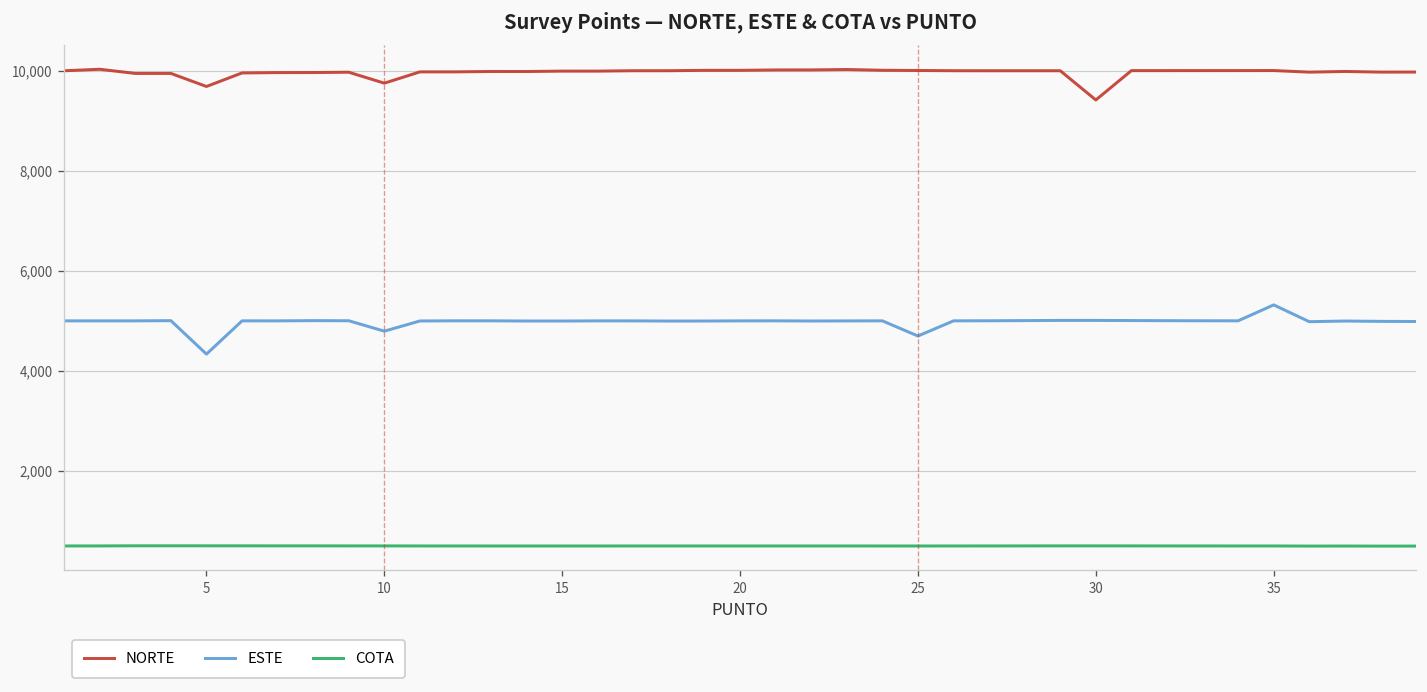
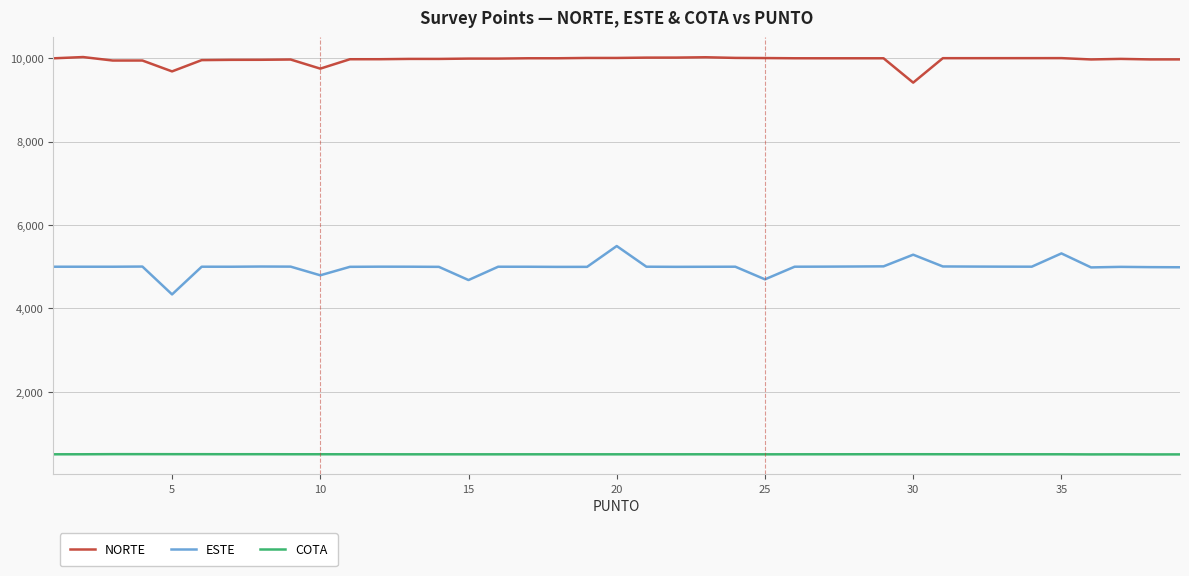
  {
    "NORTE": {
      "5": "9,700",
      "10": "9,800",
      "15": "10,000",
      "20": "10,000",
      "25": "10,000",
      "30": "9,400",
      "35": "10,000"
    },
    "ESTE": {
      "5": "4,300",
      "10": "4,800",
-     "15": "5,000",
-     "20": "5,000",
+     "15": "4,700",
+     "20": "5,500",
      "25": "4,700",
-     "30": "5,000",
+     "30": "5,300",
      "35": "5,300"
    },
    "COTA": {
      "5": "500",
      "10": "500",
      "15": "500",
      "20": "500",
      "25": "500",
      "30": "500",
      "35": "500"
    }
  }
